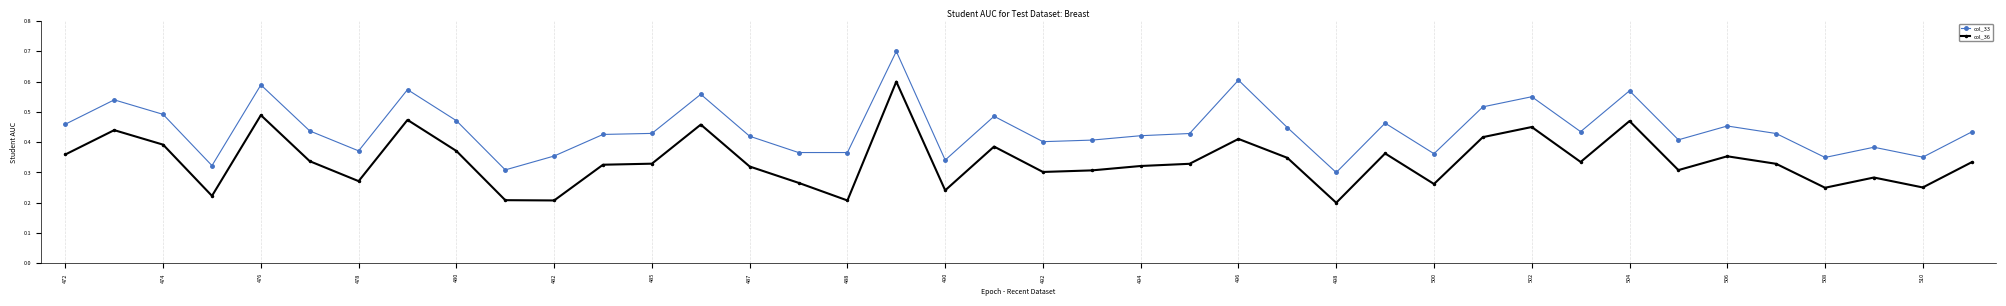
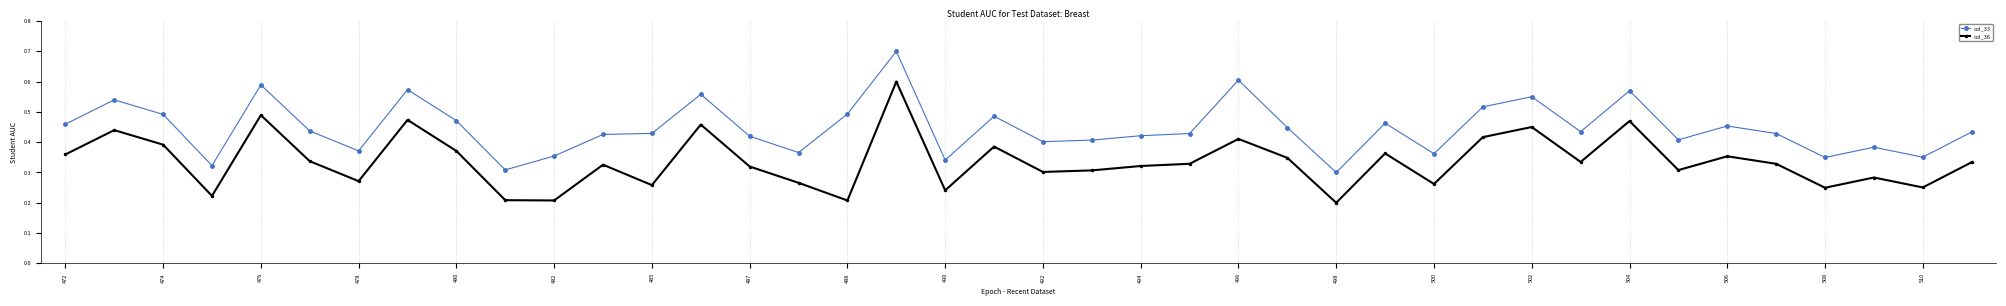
  {
    "col_33": {
      "472": 0.46,
      "474": 0.49,
      "476": 0.59,
      "478": 0.37,
      "480": 0.47,
      "482": 0.35,
      "485": 0.43,
      "487": 0.42,
-     "488": 0.37,
+     "488": 0.49,
      "490": 0.34,
      "492": 0.40,
      "494": 0.42,
      "496": 0.60,
      "498": 0.30,
      "500": 0.36,
      "502": 0.55,
      "504": 0.57,
      "506": 0.45,
      "508": 0.35,
      "510": 0.35
    },
    "col_36": {
      "472": 0.36,
      "474": 0.39,
      "476": 0.49,
      "478": 0.27,
      "480": 0.37,
      "482": 0.21,
-     "485": 0.33,
+     "485": 0.26,
      "487": 0.32,
      "488": 0.21,
      "490": 0.24,
      "492": 0.30,
      "494": 0.32,
      "496": 0.41,
      "498": 0.20,
      "500": 0.26,
      "502": 0.45,
      "504": 0.47,
      "506": 0.35,
      "508": 0.25,
      "510": 0.25
    }
  }
